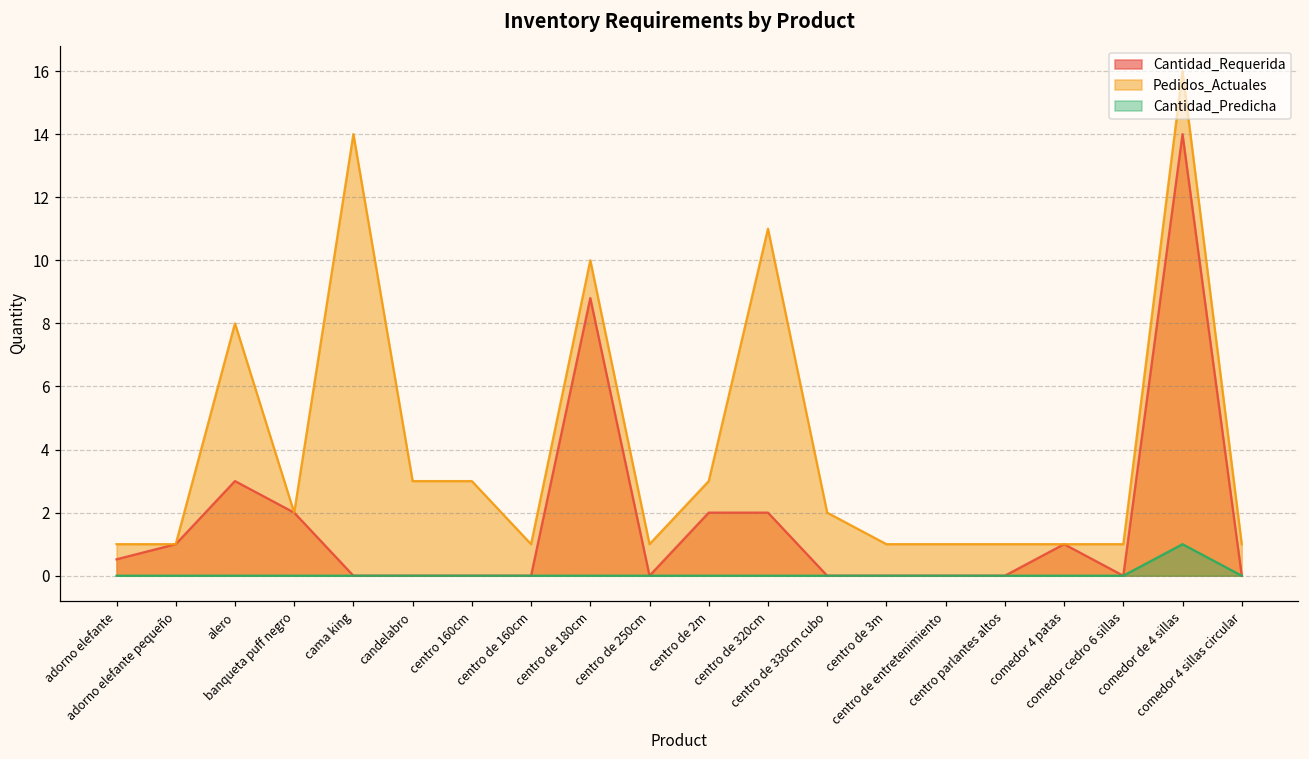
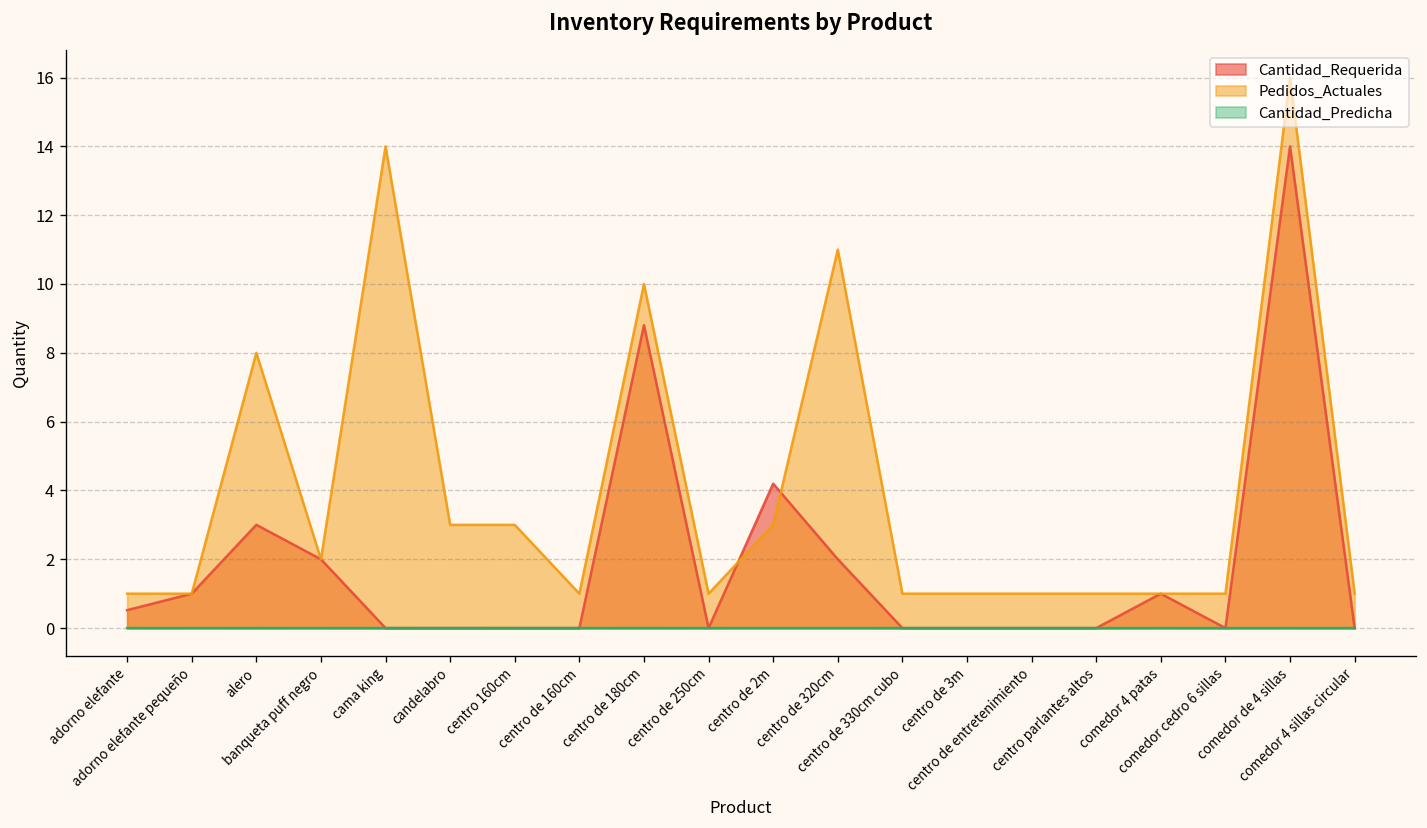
  {
    "Cantidad_Requerida": {
      "adorno elefante": 0.5,
      "alero": 3.0,
      "centro de 180cm": 8.8,
-     "centro de 2m": 2.0,
+     "centro de 2m": 4.2,
      "centro de 320cm": 2.0,
      "comedor de 4 sillas": 14.0
    },
    "Pedidos_Actuales": {
      "adorno elefante": 1,
      "alero": 8,
      "cama king": 14,
      "candelabro": 3,
      "centro 160cm": 3,
      "centro de 160cm": 1,
      "centro de 180cm": 10,
      "centro de 250cm": 1,
      "centro de 2m": 3,
      "centro de 320cm": 11,
-     "centro de 330cm cubo": 2,
+     "centro de 330cm cubo": 1,
      "centro de 3m": 1,
      "centro de entretenimiento": 1,
      "centro parlantes altos": 1,
      "comedor cedro 6 sillas": 1,
      "comedor 4 sillas circular": 1
    },
    "Cantidad_Predicha": {
      "adorno elefante": 0,
      "adorno elefante pequeño": 0,
      "alero": 0,
      "banqueta puff negro": 0,
      "centro de 180cm": 0,
      "centro de 2m": 0,
      "centro de 320cm": 0,
      "comedor 4 patas": 0,
-     "comedor de 4 sillas": 1
+     "comedor de 4 sillas": 0
    }
  }
